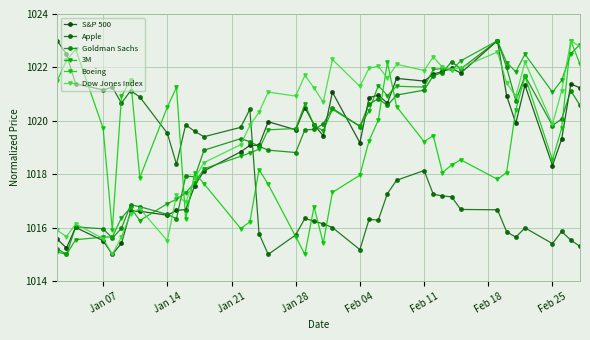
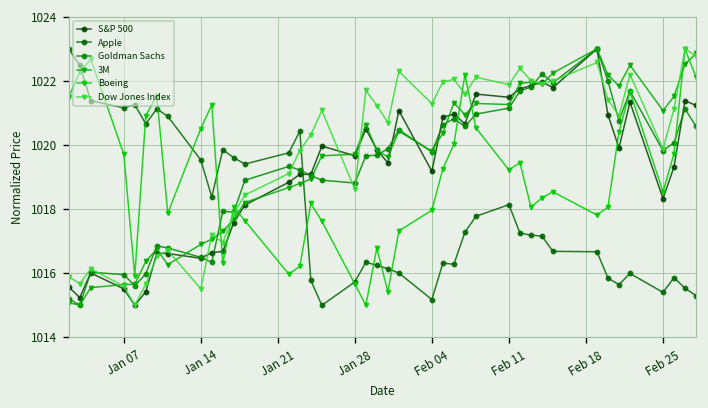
  {
    "Dow Jones Index": {
      "Jan 14": 1015.5,
-     "Jan 28": 1020.9,
+     "Jan 28": 1018.6,
      "Feb 04": 1021.3,
      "Feb 11": 1021.9
    }
  }
